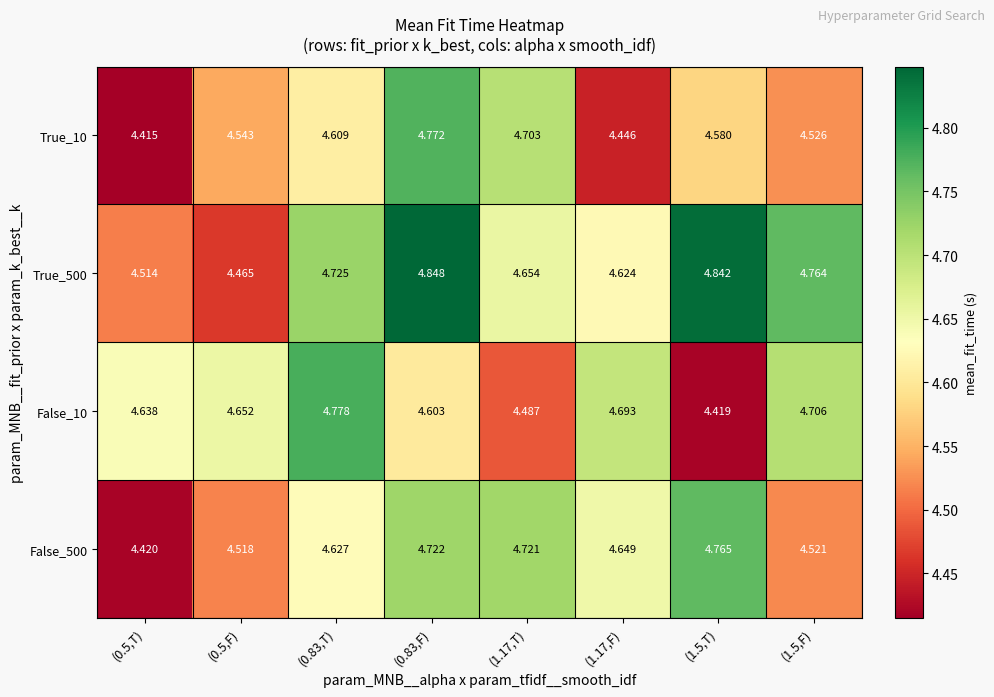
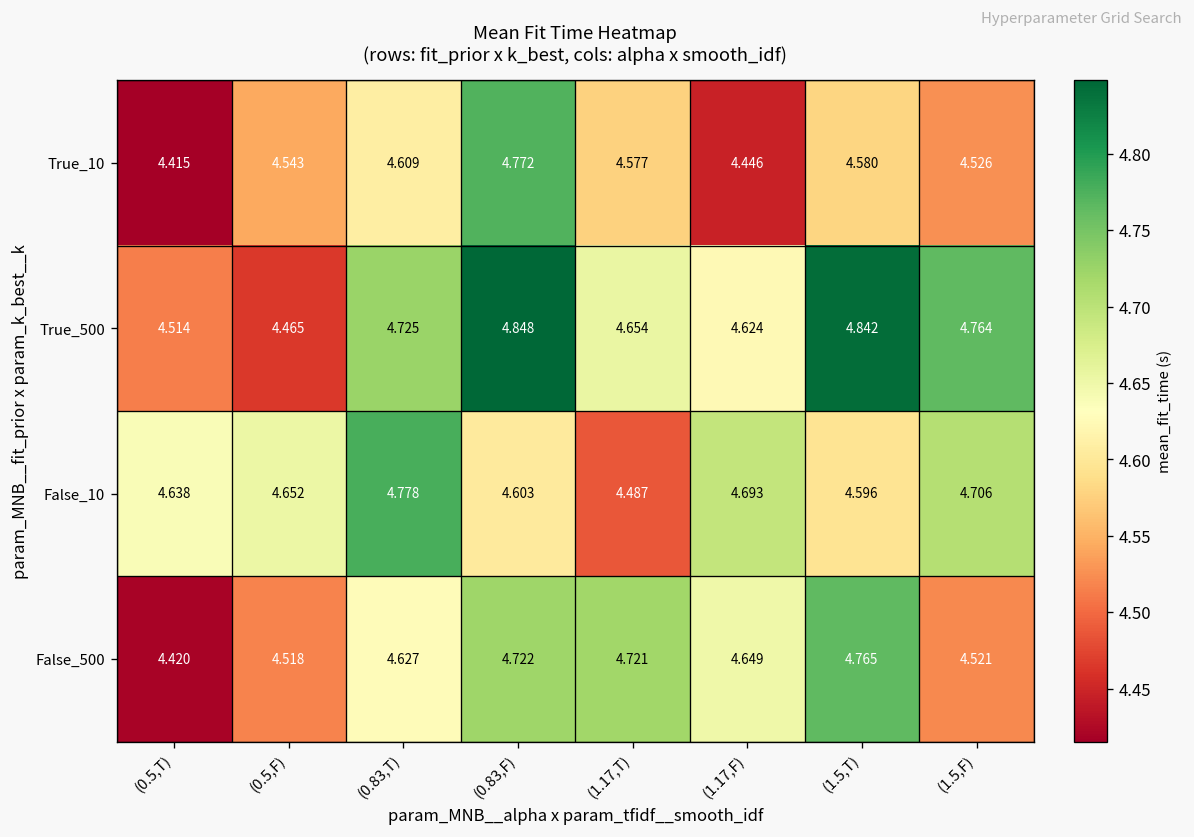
  {
    "True_10": {
      "(0.5,T)": 4.415,
      "(0.5,F)": 4.543,
      "(0.83,T)": 4.609,
      "(0.83,F)": 4.772,
-     "(1.17,T)": 4.703,
+     "(1.17,T)": 4.577,
      "(1.17,F)": 4.446,
      "(1.5,T)": 4.580,
      "(1.5,F)": 4.526
    },
    "True_500": {
      "(0.5,T)": 4.514,
      "(0.5,F)": 4.465,
      "(0.83,T)": 4.725,
      "(0.83,F)": 4.848,
      "(1.17,T)": 4.654,
      "(1.17,F)": 4.624,
      "(1.5,T)": 4.842,
      "(1.5,F)": 4.764
    },
    "False_10": {
      "(0.5,T)": 4.638,
      "(0.5,F)": 4.652,
      "(0.83,T)": 4.778,
      "(0.83,F)": 4.603,
      "(1.17,T)": 4.487,
      "(1.17,F)": 4.693,
-     "(1.5,T)": 4.419,
+     "(1.5,T)": 4.596,
      "(1.5,F)": 4.706
    },
    "False_500": {
      "(0.5,T)": 4.420,
      "(0.5,F)": 4.518,
      "(0.83,T)": 4.627,
      "(0.83,F)": 4.722,
      "(1.17,T)": 4.721,
      "(1.17,F)": 4.649,
      "(1.5,T)": 4.765,
      "(1.5,F)": 4.521
    }
  }
